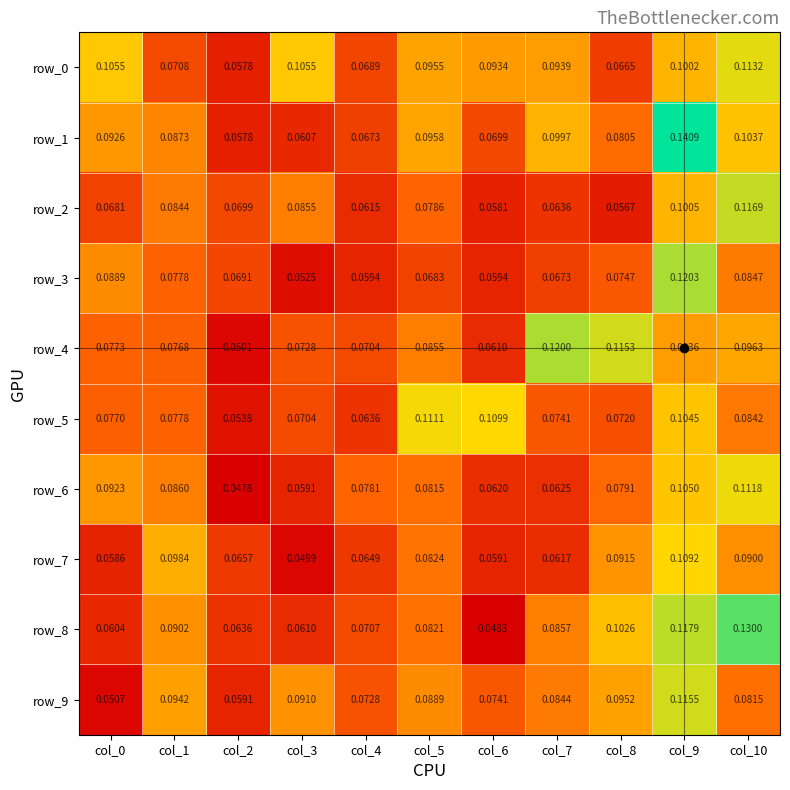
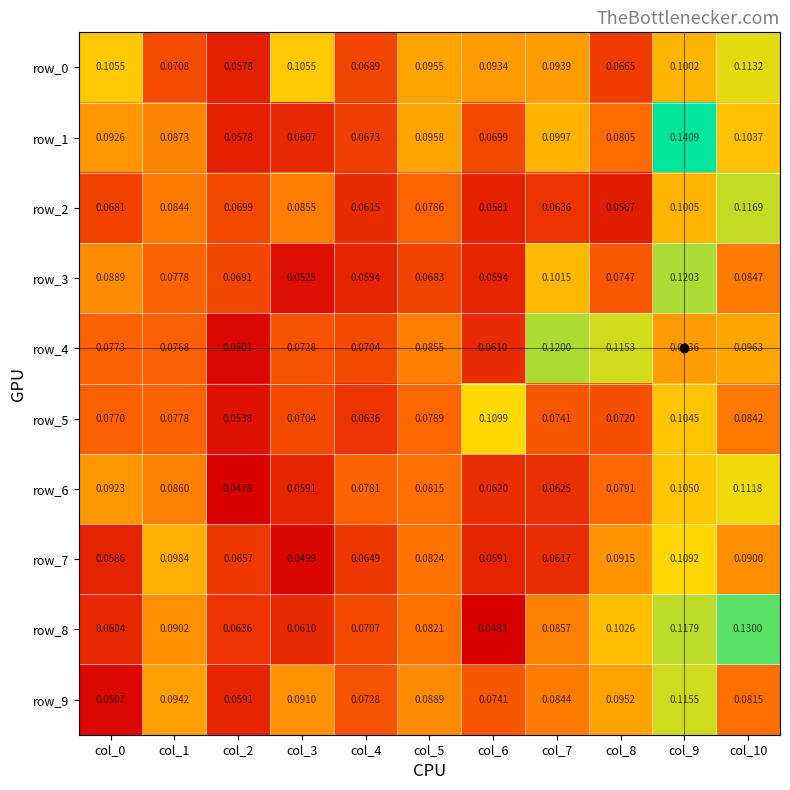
  {
    "row_0": {
      "col_0": 0.1055,
      "col_1": 0.0708,
      "col_2": 0.0578,
      "col_3": 0.1055,
      "col_4": 0.0689,
      "col_5": 0.0955,
      "col_6": 0.0934,
      "col_7": 0.0939,
      "col_8": 0.0665,
      "col_9": 0.1002,
      "col_10": 0.1132
    },
    "row_1": {
      "col_0": 0.0926,
      "col_1": 0.0873,
      "col_2": 0.0578,
      "col_3": 0.0607,
      "col_4": 0.0673,
      "col_5": 0.0958,
      "col_6": 0.0699,
      "col_7": 0.0997,
      "col_8": 0.0805,
      "col_9": 0.1409,
      "col_10": 0.1037
    },
    "row_2": {
      "col_0": 0.0681,
      "col_1": 0.0844,
      "col_2": 0.0699,
      "col_3": 0.0855,
      "col_4": 0.0615,
      "col_5": 0.0786,
      "col_6": 0.0581,
      "col_7": 0.0636,
      "col_8": 0.0567,
      "col_9": 0.1005,
      "col_10": 0.1169
    },
    "row_3": {
      "col_0": 0.0889,
      "col_1": 0.0778,
      "col_2": 0.0691,
      "col_3": 0.0525,
      "col_4": 0.0594,
      "col_5": 0.0683,
      "col_6": 0.0594,
-     "col_7": 0.0673,
+     "col_7": 0.1015,
      "col_8": 0.0747,
      "col_9": 0.1203,
      "col_10": 0.0847
    },
    "row_4": {
      "col_0": 0.0773,
      "col_1": 0.0768,
      "col_2": 0.0501,
      "col_3": 0.0728,
      "col_4": 0.0704,
      "col_5": 0.0855,
      "col_6": 0.0610,
      "col_7": 0.1200,
      "col_8": 0.1153,
      "col_10": 0.0963
    },
    "row_5": {
      "col_0": 0.0770,
      "col_1": 0.0778,
      "col_2": 0.0538,
      "col_3": 0.0704,
      "col_4": 0.0636,
-     "col_5": 0.1111,
+     "col_5": 0.0789,
      "col_6": 0.1099,
      "col_7": 0.0741,
      "col_8": 0.0720,
      "col_9": 0.1045,
      "col_10": 0.0842
    },
    "row_6": {
      "col_0": 0.0923,
      "col_1": 0.0860,
      "col_2": 0.0478,
      "col_3": 0.0591,
      "col_4": 0.0781,
      "col_5": 0.0815,
      "col_6": 0.0620,
      "col_7": 0.0625,
      "col_8": 0.0791,
      "col_9": 0.1050,
      "col_10": 0.1118
    },
    "row_7": {
      "col_0": 0.0586,
      "col_1": 0.0984,
      "col_2": 0.0657,
      "col_3": 0.0499,
      "col_4": 0.0649,
      "col_5": 0.0824,
      "col_6": 0.0591,
      "col_7": 0.0617,
      "col_8": 0.0915,
      "col_9": 0.1092,
      "col_10": 0.0900
    },
    "row_8": {
      "col_0": 0.0604,
      "col_1": 0.0902,
      "col_2": 0.0636,
      "col_3": 0.0610,
      "col_4": 0.0707,
      "col_5": 0.0821,
      "col_6": 0.0483,
      "col_7": 0.0857,
      "col_8": 0.1026,
      "col_9": 0.1179,
      "col_10": 0.1300
    },
    "row_9": {
      "col_0": 0.0507,
      "col_1": 0.0942,
      "col_2": 0.0591,
      "col_3": 0.0910,
      "col_4": 0.0728,
      "col_5": 0.0889,
      "col_6": 0.0741,
      "col_7": 0.0844,
      "col_8": 0.0952,
      "col_9": 0.1155,
      "col_10": 0.0815
    }
  }
